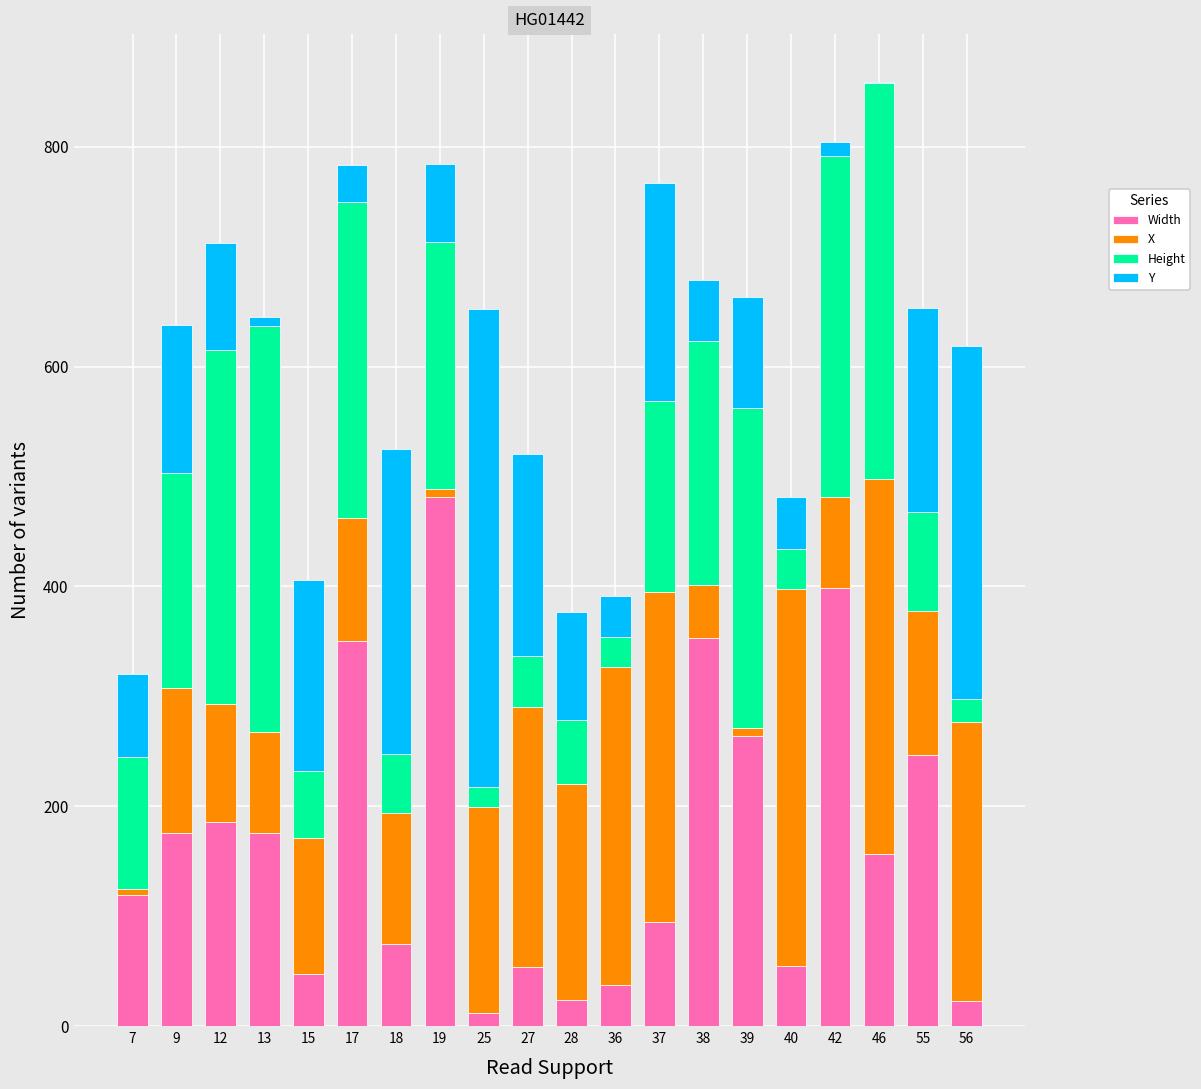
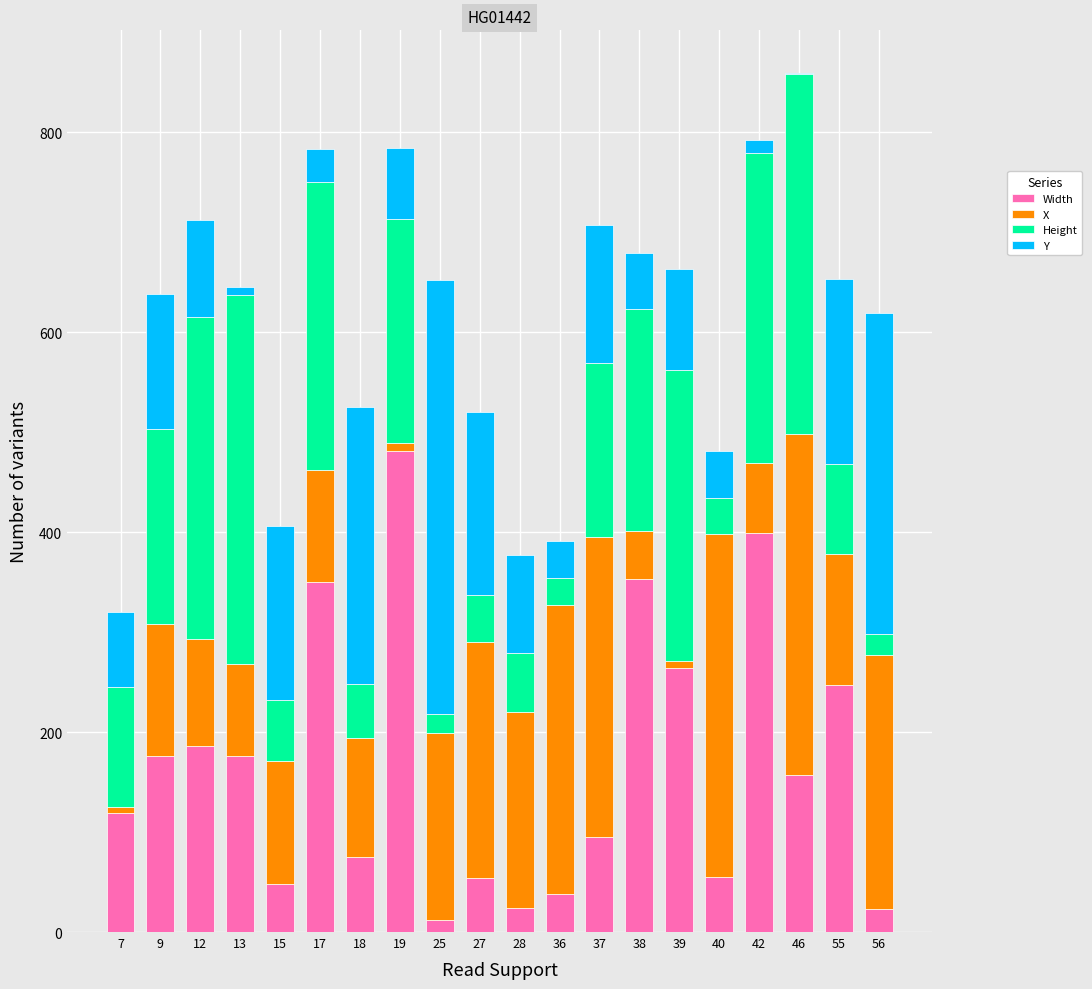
  {
    "Width": {
      "7": 120,
      "9": 180,
      "12": 190,
      "13": 180,
      "15": 50,
      "17": 350,
      "18": 80,
      "19": 480,
      "25": 10,
      "27": 50,
      "28": 20,
      "36": 40,
      "37": 100,
      "38": 350,
      "39": 260,
      "40": 60,
      "42": 400,
      "46": 160,
      "55": 250,
      "56": 20
    },
    "X": {
      "7": 10,
      "9": 130,
      "12": 110,
      "13": 90,
      "15": 120,
      "17": 110,
      "18": 120,
      "19": 10,
      "25": 190,
      "27": 240,
      "28": 200,
      "36": 290,
      "37": 300,
      "38": 50,
      "39": 10,
      "40": 340,
-     "42": 80,
+     "42": 70,
      "46": 340,
      "55": 130,
      "56": 250
    },
    "Height": {
      "7": 120,
      "9": 200,
      "12": 320,
      "13": 370,
      "15": 60,
      "17": 290,
      "18": 50,
      "19": 220,
      "25": 20,
      "27": 50,
      "28": 60,
      "36": 30,
      "37": 170,
      "38": 220,
      "39": 290,
      "40": 40,
      "42": 310,
      "46": 360,
      "55": 90,
      "56": 20
    },
    "Y": {
      "7": 80,
      "9": 140,
      "12": 100,
      "13": 10,
      "15": 170,
      "17": 30,
      "18": 280,
      "19": 70,
      "25": 430,
      "27": 180,
      "28": 100,
      "36": 40,
-     "37": 200,
+     "37": 140,
      "38": 60,
      "39": 100,
      "40": 50,
      "42": 10,
      "55": 190,
      "56": 320
    }
  }
